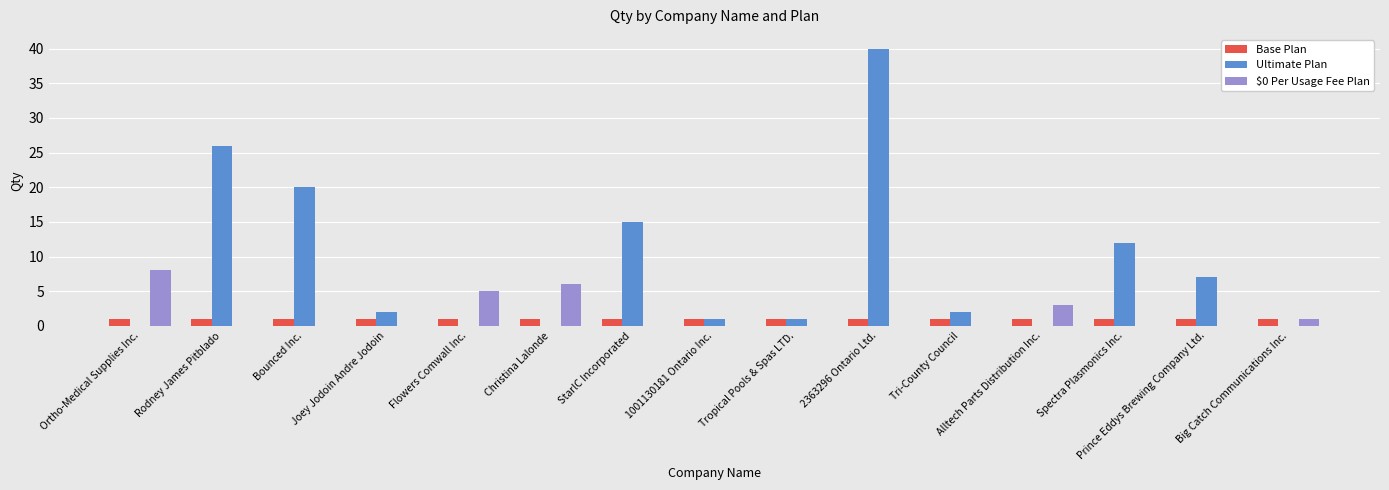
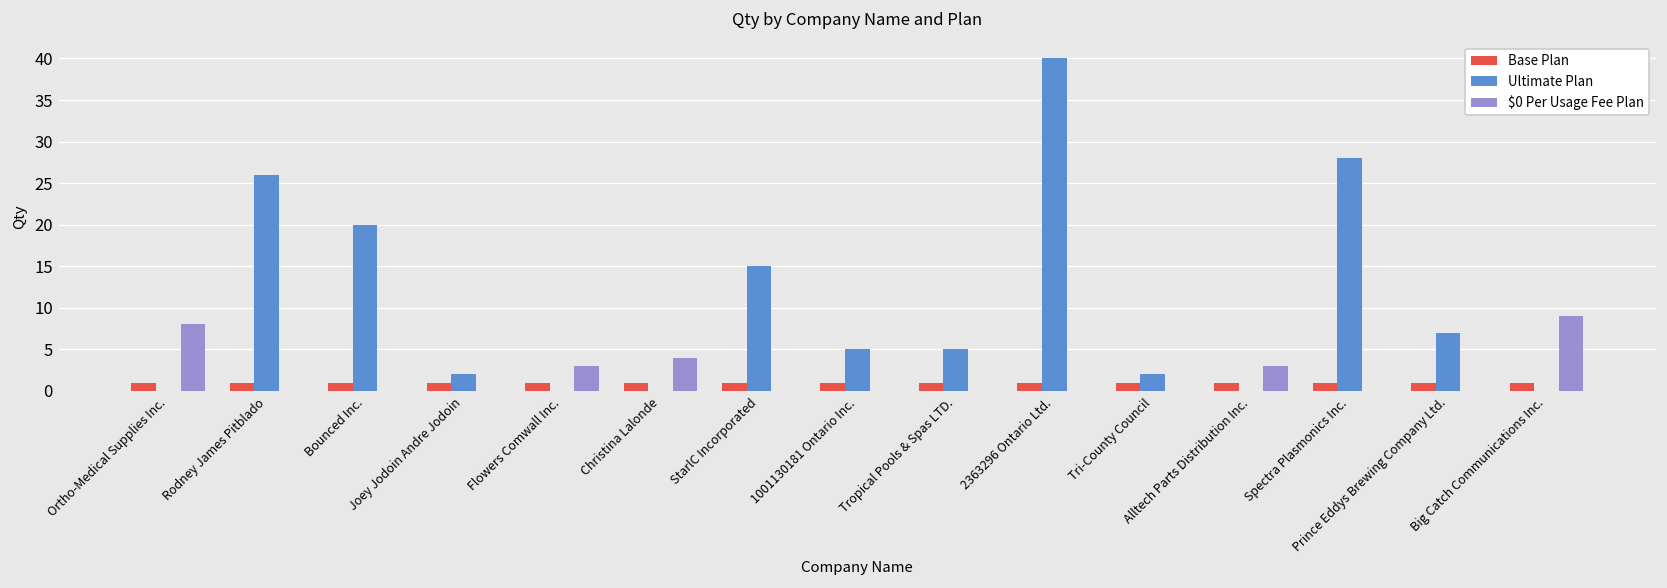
  {
    "Base Plan": {
      "Ortho-Medical Supplies Inc.": 1,
      "Rodney James Pitblado": 1,
      "Bounced Inc.": 1,
      "Joey Jodoin Andre Jodoin": 1,
      "Flowers Comwall Inc.": 1,
      "Christina Lalonde": 1,
      "StarlC Incorporated": 1,
      "1001130181 Ontario Inc.": 1,
      "Tropical Pools & Spas LTD.": 1,
      "2363296 Ontario Ltd.": 1,
      "Tri-County Council": 1,
      "Alltech Parts Distribution Inc.": 1,
      "Spectra Plasmonics Inc.": 1,
      "Prince Eddys Brewing Company Ltd.": 1,
      "Big Catch Communications Inc.": 1
    },
    "Ultimate Plan": {
      "Ortho-Medical Supplies Inc.": 0,
      "Rodney James Pitblado": 26,
      "Bounced Inc.": 20,
      "Joey Jodoin Andre Jodoin": 2,
      "Flowers Comwall Inc.": 0,
      "Christina Lalonde": 0,
      "StarlC Incorporated": 15,
-     "1001130181 Ontario Inc.": 1,
-     "Tropical Pools & Spas LTD.": 1,
+     "1001130181 Ontario Inc.": 5,
+     "Tropical Pools & Spas LTD.": 5,
      "2363296 Ontario Ltd.": 40,
      "Tri-County Council": 2,
      "Alltech Parts Distribution Inc.": 0,
-     "Spectra Plasmonics Inc.": 12,
+     "Spectra Plasmonics Inc.": 28,
      "Prince Eddys Brewing Company Ltd.": 7,
      "Big Catch Communications Inc.": 0
    },
    "$0 Per Usage Fee Plan": {
      "Ortho-Medical Supplies Inc.": 8,
      "Rodney James Pitblado": 0,
      "Bounced Inc.": 0,
      "Joey Jodoin Andre Jodoin": 0,
-     "Flowers Comwall Inc.": 5,
-     "Christina Lalonde": 6,
+     "Flowers Comwall Inc.": 3,
+     "Christina Lalonde": 4,
      "StarlC Incorporated": 0,
      "1001130181 Ontario Inc.": 0,
      "Tropical Pools & Spas LTD.": 0,
      "2363296 Ontario Ltd.": 0,
      "Tri-County Council": 0,
      "Alltech Parts Distribution Inc.": 3,
      "Spectra Plasmonics Inc.": 0,
      "Prince Eddys Brewing Company Ltd.": 0,
-     "Big Catch Communications Inc.": 1
+     "Big Catch Communications Inc.": 9
    }
  }
